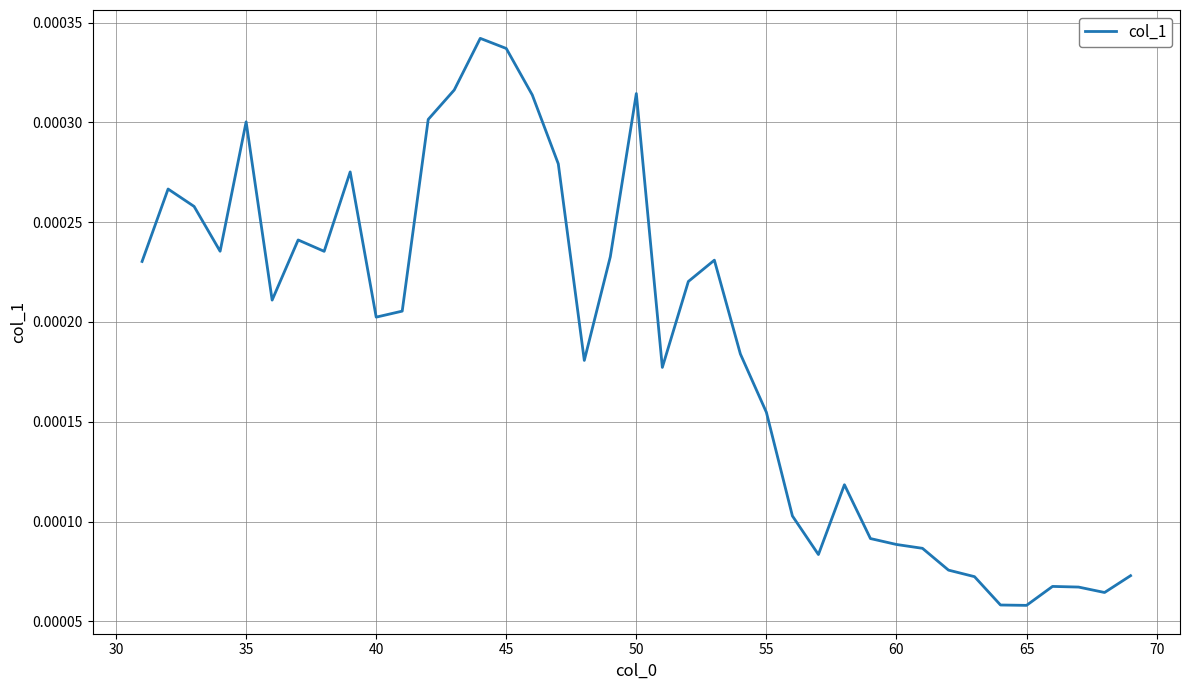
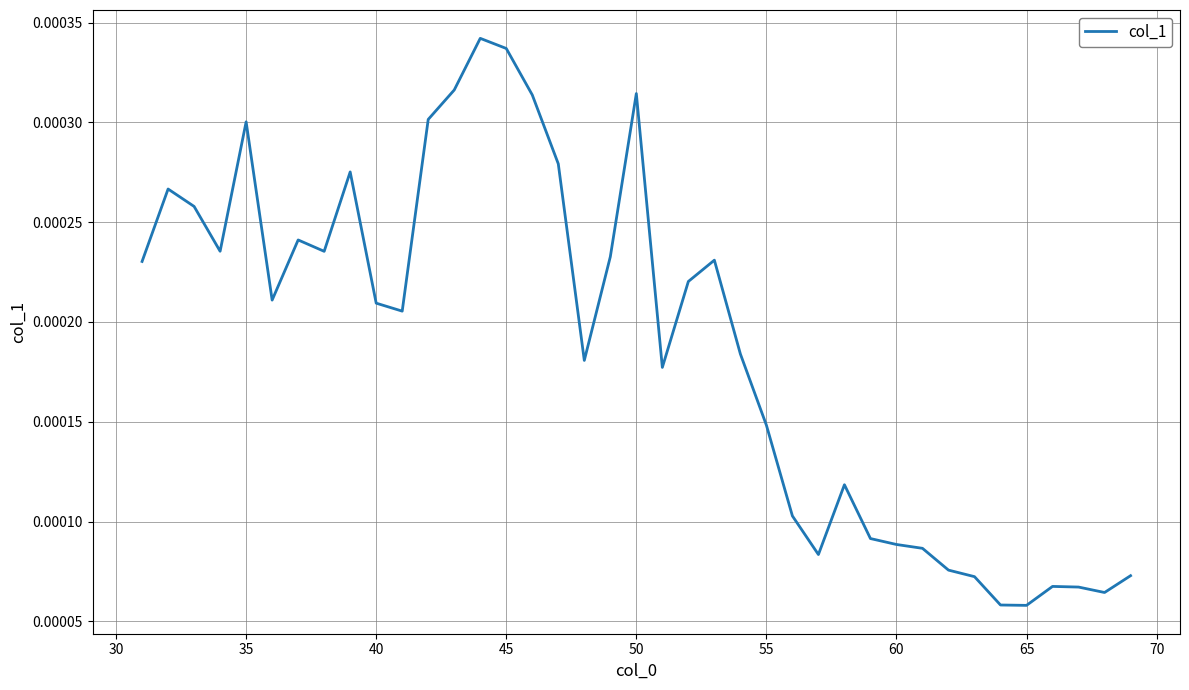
  {
    "35": 0.000300,
-   "40": 0.000202,
+   "40": 0.000209,
    "45": 0.000337,
    "50": 0.000314,
-   "55": 0.000155,
+   "55": 0.000148,
    "60": 0.000089,
    "65": 0.000058
  }
